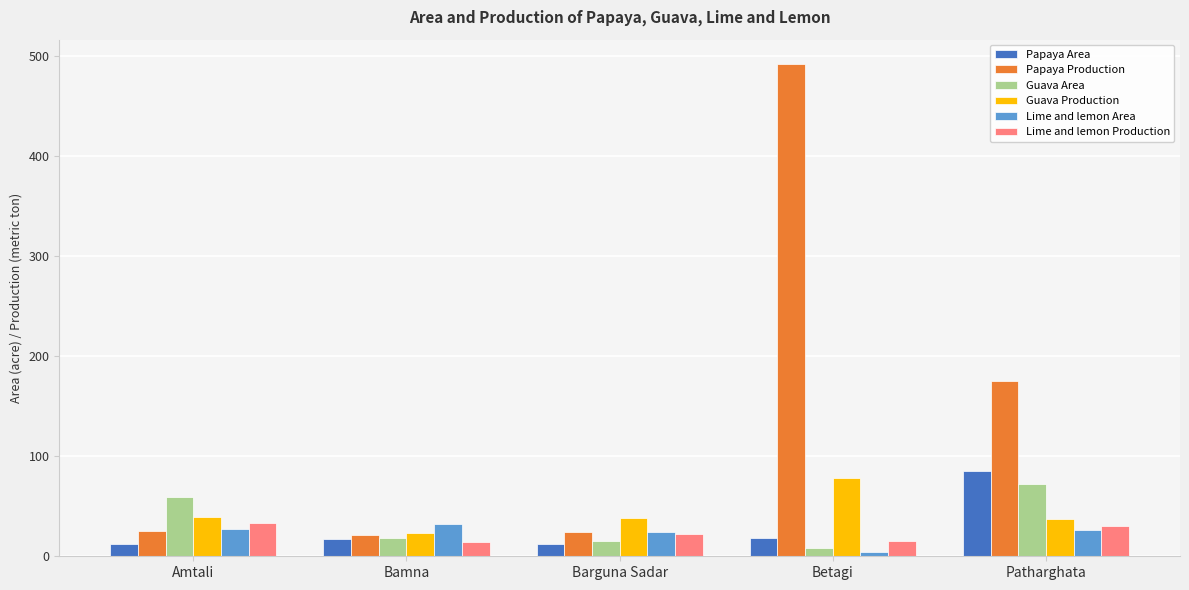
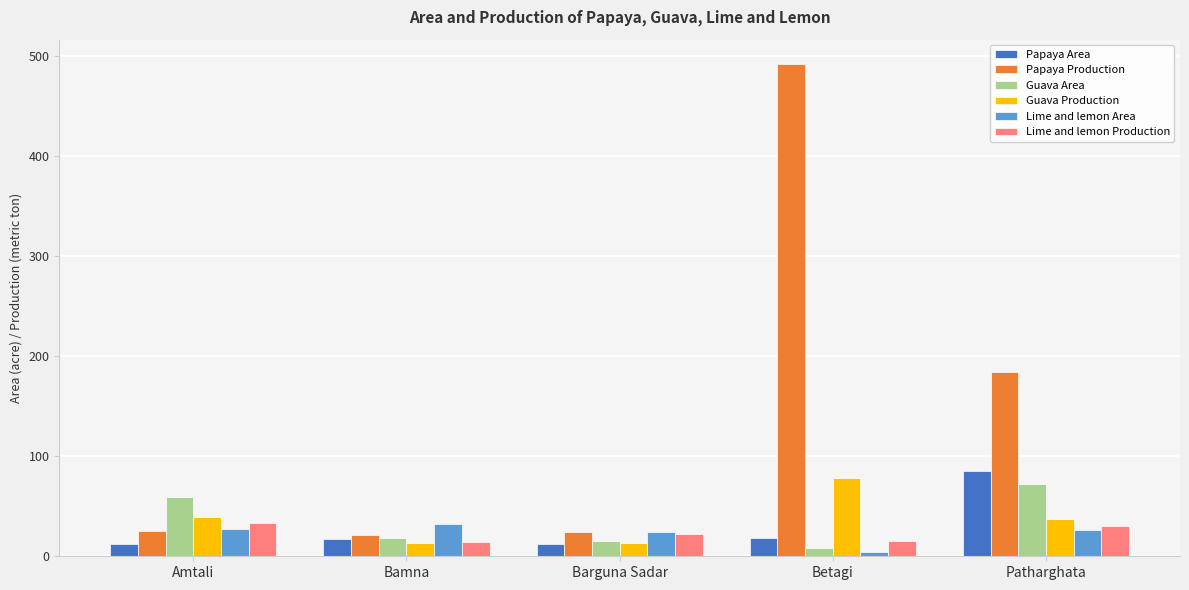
  {
    "Papaya Production": {
      "Amtali": 30,
      "Bamna": 20,
      "Barguna Sadar": 20,
      "Betagi": 490,
-     "Patharghata": 175
+     "Patharghata": 184
    },
    "Guava Area": {
      "Amtali": 60,
      "Bamna": 20,
      "Barguna Sadar": 20,
      "Betagi": 10,
      "Patharghata": 70
    },
    "Guava Production": {
      "Amtali": 40,
-     "Bamna": 20,
-     "Barguna Sadar": 40,
+     "Bamna": 10,
+     "Barguna Sadar": 10,
      "Betagi": 80,
      "Patharghata": 40
    },
    "Lime and lemon Production": {
      "Amtali": 30,
      "Bamna": 10,
      "Barguna Sadar": 20,
      "Betagi": 20,
      "Patharghata": 30
    }
  }
